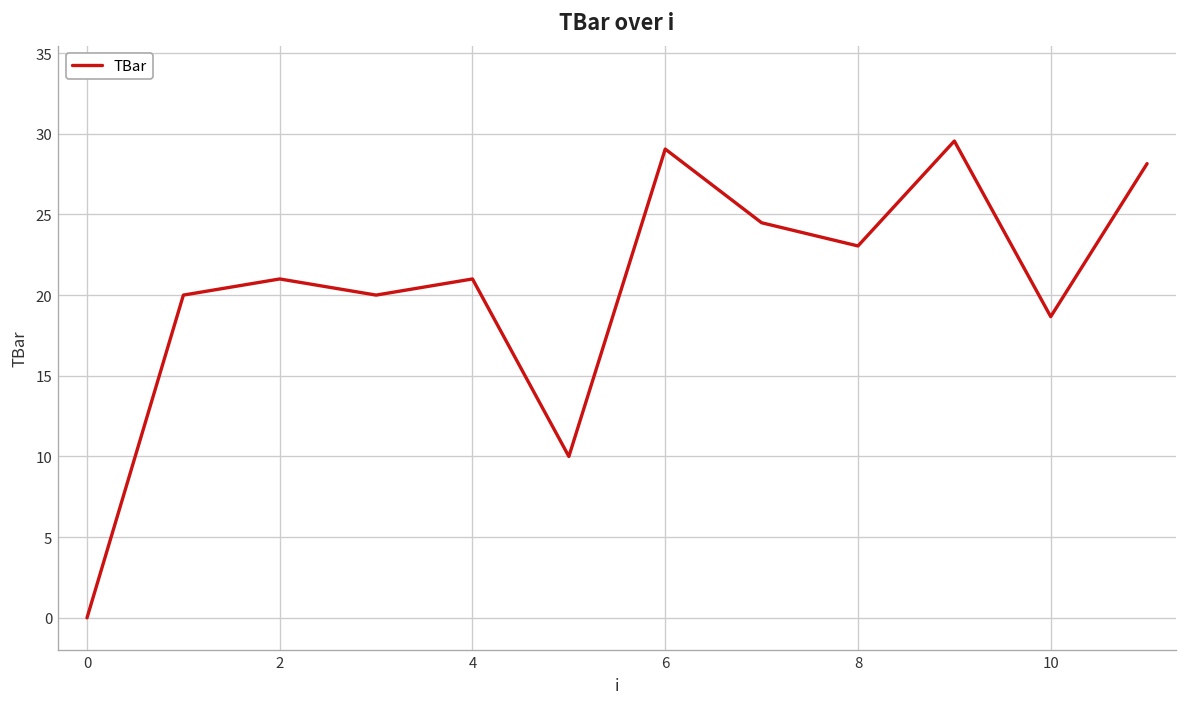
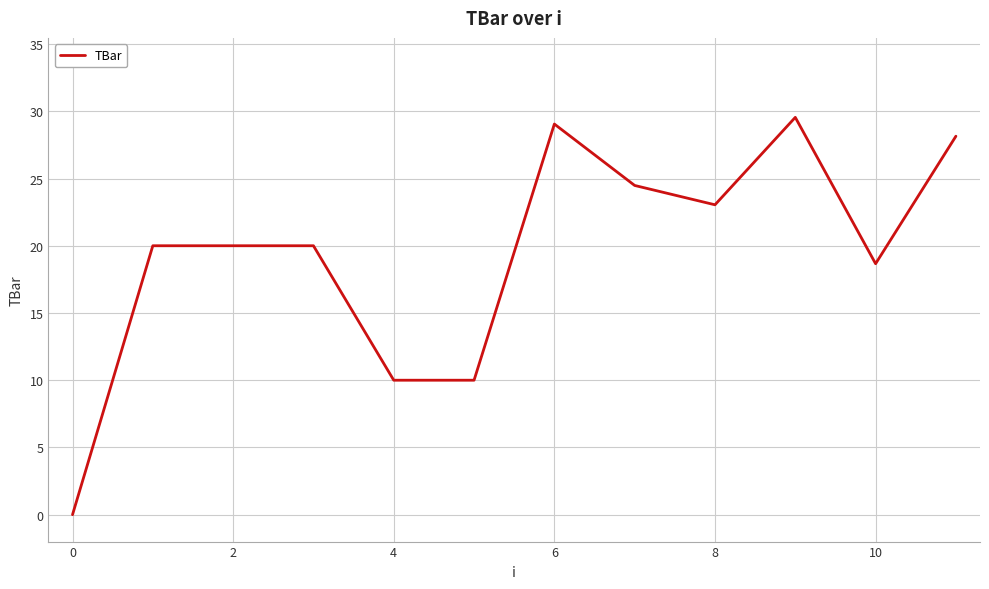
  {
    "0": 0,
-   "2": 21,
-   "4": 21,
+   "2": 20,
+   "4": 10,
    "6": 29,
    "8": 23,
    "10": 18.7
  }
